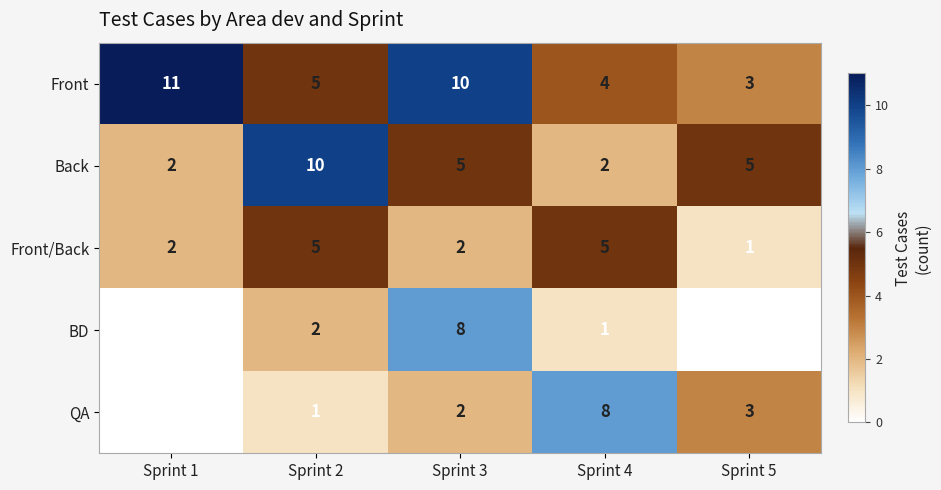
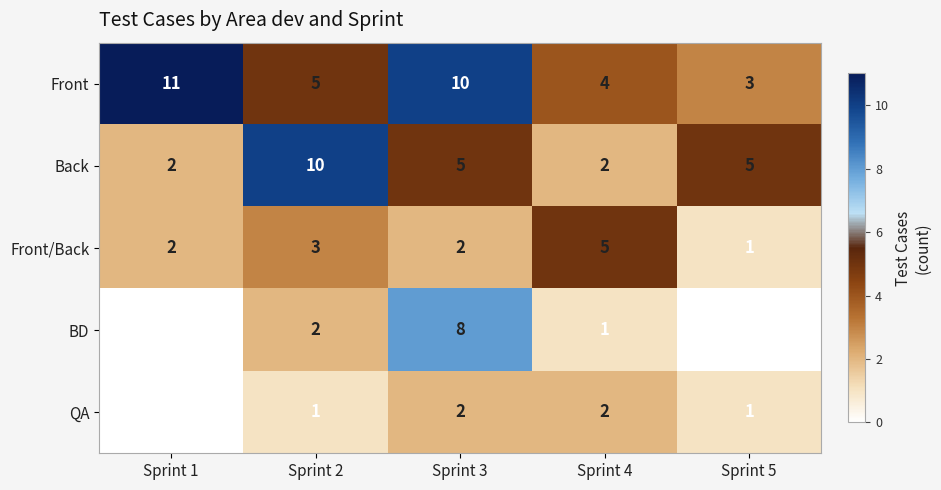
  {
    "Front": {
      "Sprint 1": 11,
      "Sprint 2": 5,
      "Sprint 3": 10,
      "Sprint 4": 4,
      "Sprint 5": 3
    },
    "Back": {
      "Sprint 1": 2,
      "Sprint 2": 10,
      "Sprint 3": 5,
      "Sprint 4": 2,
      "Sprint 5": 5
    },
    "Front/Back": {
      "Sprint 1": 2,
-     "Sprint 2": 5,
+     "Sprint 2": 3,
      "Sprint 3": 2,
      "Sprint 4": 5,
      "Sprint 5": 1
    },
    "BD": {
      "Sprint 2": 2,
      "Sprint 3": 8,
      "Sprint 4": 1
    },
    "QA": {
      "Sprint 2": 1,
      "Sprint 3": 2,
-     "Sprint 4": 8,
-     "Sprint 5": 3
+     "Sprint 4": 2,
+     "Sprint 5": 1
    }
  }
